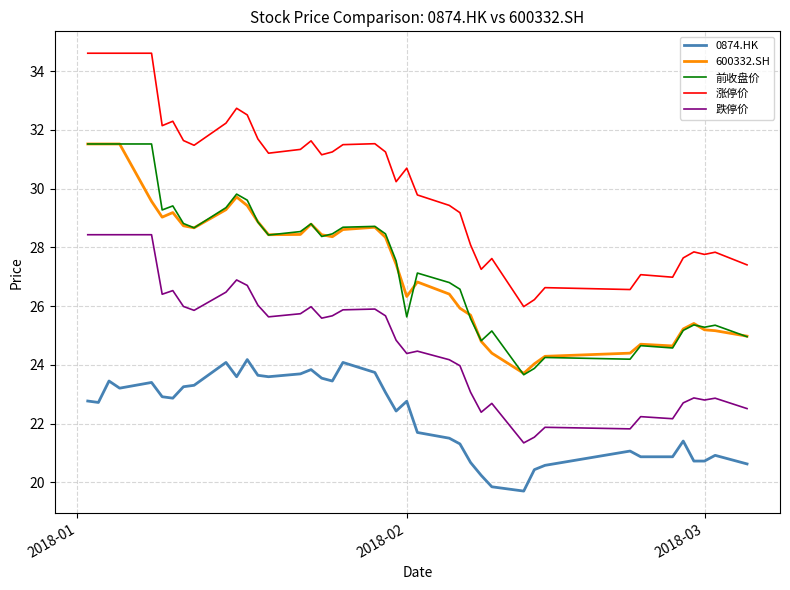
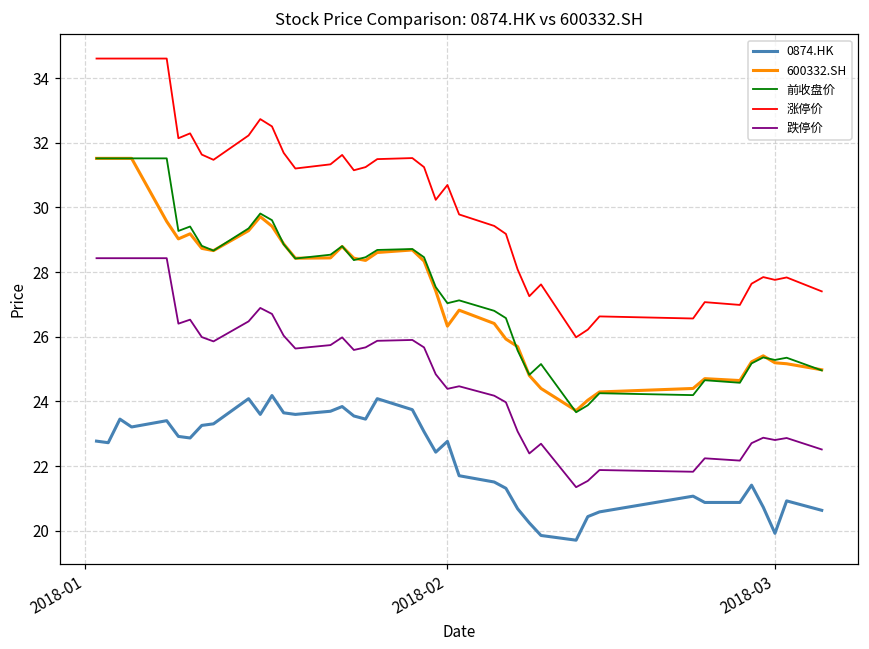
  {
    "0874.HK": {
      "2018-02": 22.8,
-     "2018-03": 20.7
+     "2018-03": 19.9
    },
    "600332.SH": {
      "2018-02": 26.3,
      "2018-03": 25.2
    },
    "前收盘价": {
-     "2018-02": 25.6,
+     "2018-02": 27.0,
      "2018-03": 25.3
    },
    "涨停价": {
      "2018-02": 30.7,
      "2018-03": 27.8
    },
    "跌停价": {
      "2018-02": 24.4,
      "2018-03": 22.8
    }
  }
